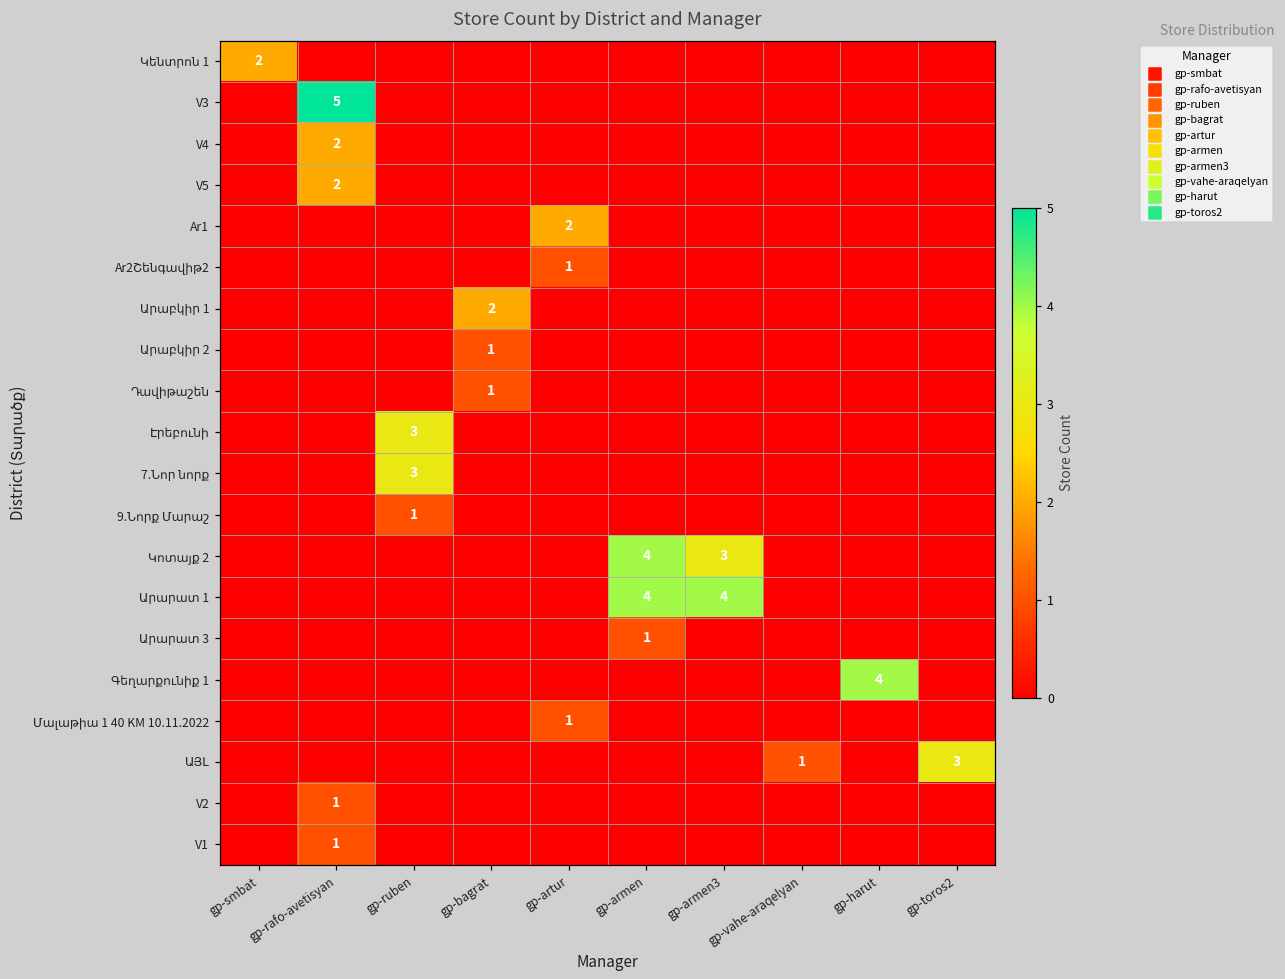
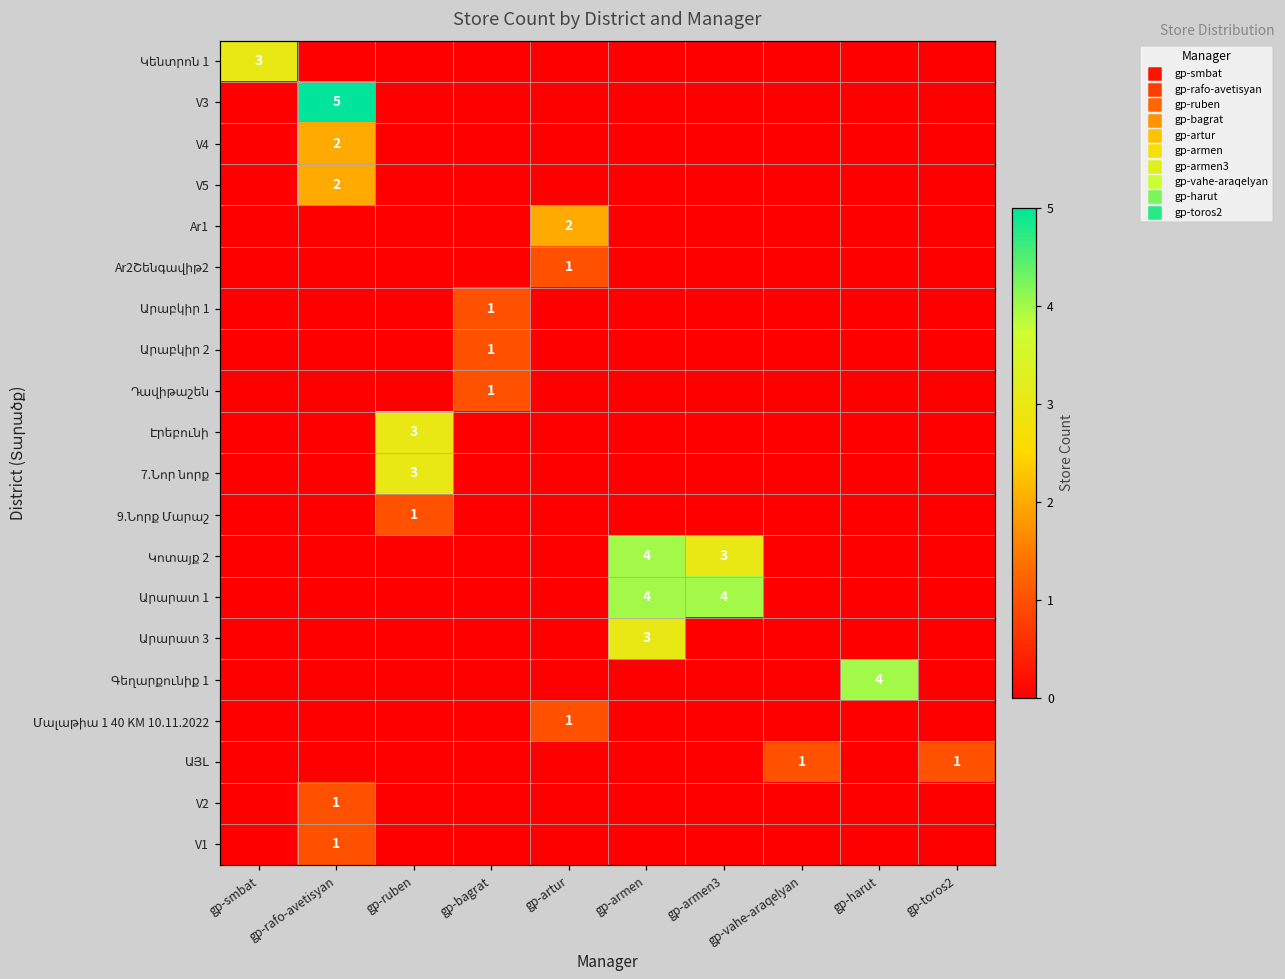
  {
    "Կենտրոն 1": {
-     "gp-smbat": 2
+     "gp-smbat": 3
    },
    "V3": {
      "gp-rafo-avetisyan": 5
    },
    "V4": {
      "gp-rafo-avetisyan": 2
    },
    "V5": {
      "gp-rafo-avetisyan": 2
    },
    "Ar1": {
      "gp-artur": 2
    },
    "Ar2Շենգավիթ2": {
      "gp-artur": 1
    },
    "Արաբկիր 1": {
-     "gp-bagrat": 2
+     "gp-bagrat": 1
    },
    "Արաբկիր 2": {
      "gp-bagrat": 1
    },
    "Դավիթաշեն": {
      "gp-bagrat": 1
    },
    "Էրեբունի": {
      "gp-ruben": 3
    },
    "7.Նոր նորք": {
      "gp-ruben": 3
    },
    "9.Նորք Մարաշ": {
      "gp-ruben": 1
    },
    "Կոտայք 2": {
      "gp-armen": 4,
      "gp-armen3": 3
    },
    "Արարատ 1": {
      "gp-armen": 4,
      "gp-armen3": 4
    },
    "Արարատ 3": {
-     "gp-armen": 1
+     "gp-armen": 3
    },
    "Գեղարքունիք 1": {
      "gp-harut": 4
    },
    "Մալաթիա 1 40 KM 10.11.2022": {
      "gp-artur": 1
    },
    "ԱՅԼ": {
      "gp-vahe-araqelyan": 1,
-     "gp-toros2": 3
+     "gp-toros2": 1
    },
    "V2": {
      "gp-rafo-avetisyan": 1
    },
    "V1": {
      "gp-rafo-avetisyan": 1
    }
  }
